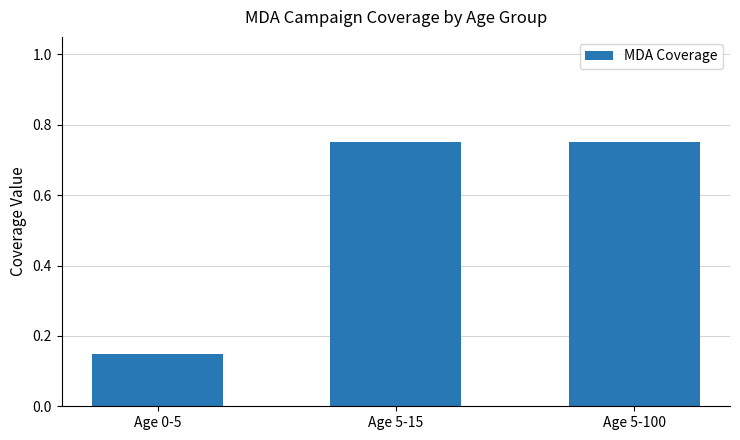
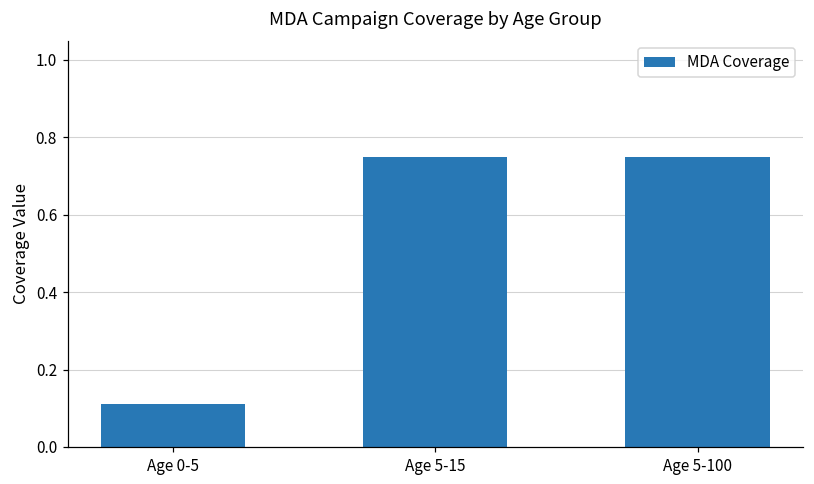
  {
-   "Age 0-5": 0.15,
+   "Age 0-5": 0.11,
    "Age 5-15": 0.75,
    "Age 5-100": 0.75
  }
